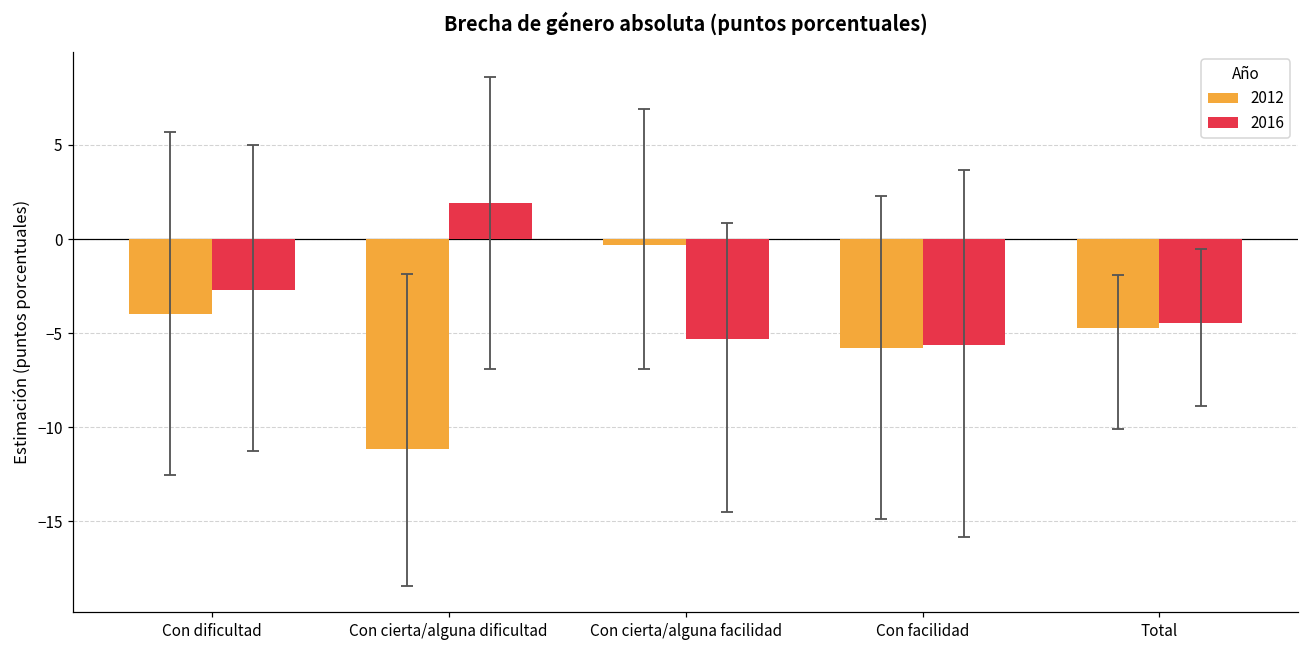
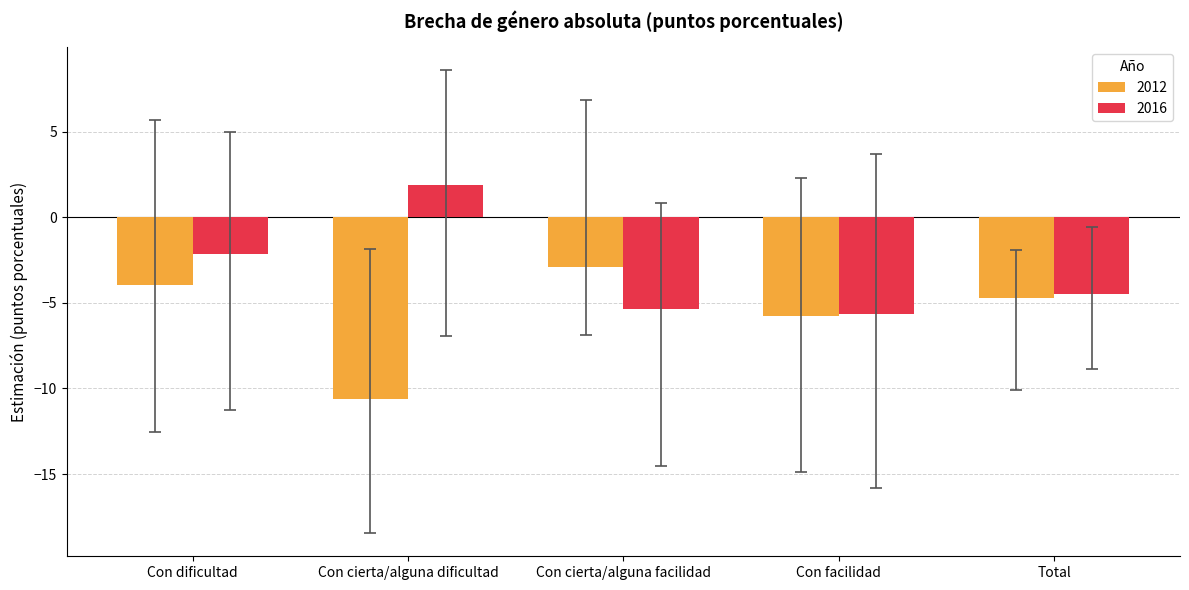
  {
    "2012": {
      "Con dificultad": -4.0,
-     "Con cierta/alguna dificultad": -11.1,
-     "Con cierta/alguna facilidad": -0.3,
+     "Con cierta/alguna dificultad": -10.6,
+     "Con cierta/alguna facilidad": -2.9,
      "Con facilidad": -5.8,
      "Total": -4.7
    },
    "2016": {
-     "Con dificultad": -2.7,
+     "Con dificultad": -2.1,
      "Con cierta/alguna dificultad": 1.9,
      "Con cierta/alguna facilidad": -5.3,
      "Con facilidad": -5.6,
      "Total": -4.5
    }
  }
